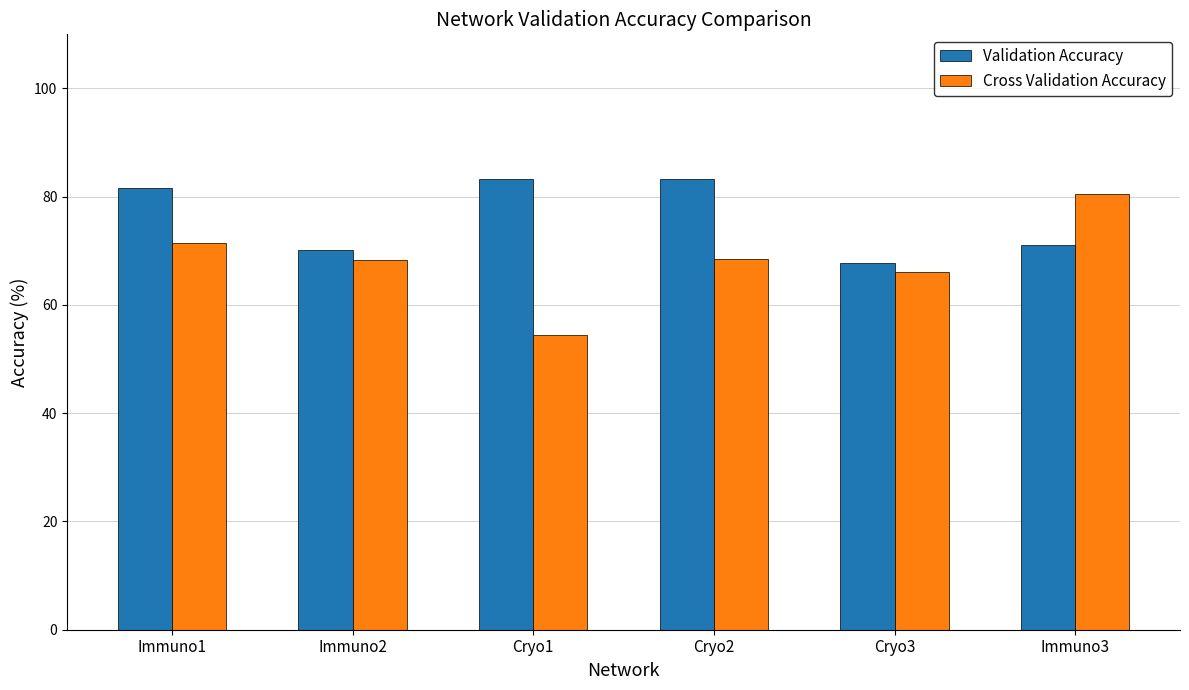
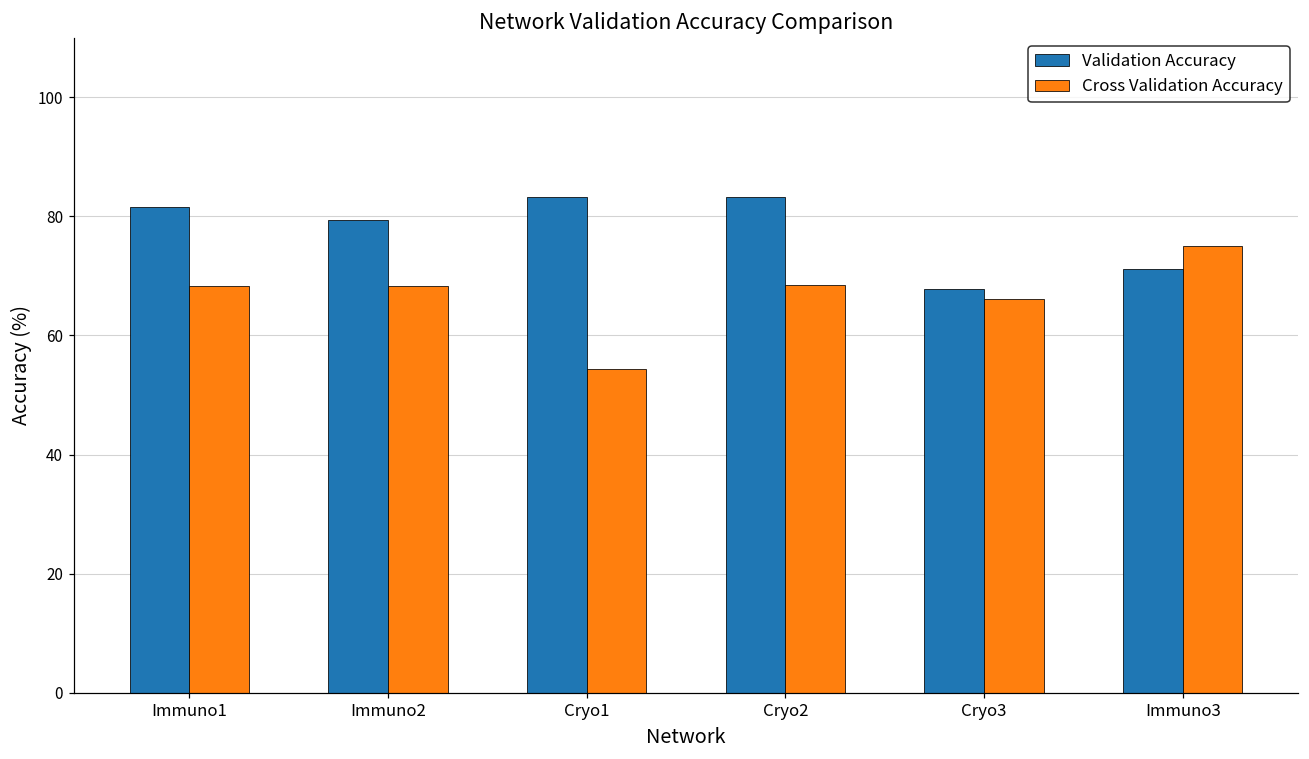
  {
    "Validation Accuracy": {
      "Immuno1": 82,
-     "Immuno2": 70,
+     "Immuno2": 79,
      "Cryo1": 83,
      "Cryo2": 83,
      "Cryo3": 68,
      "Immuno3": 71
    },
    "Cross Validation Accuracy": {
-     "Immuno1": 72,
+     "Immuno1": 68,
      "Immuno2": 68,
      "Cryo1": 54,
      "Cryo2": 68,
      "Cryo3": 66,
-     "Immuno3": 81
+     "Immuno3": 75
    }
  }
